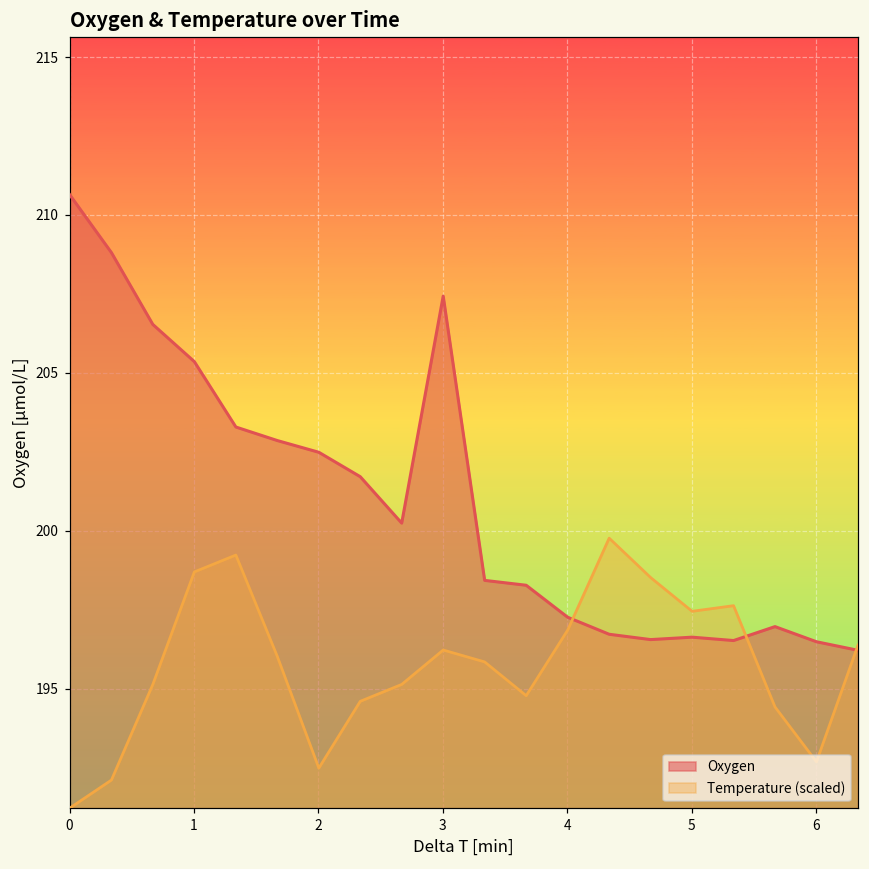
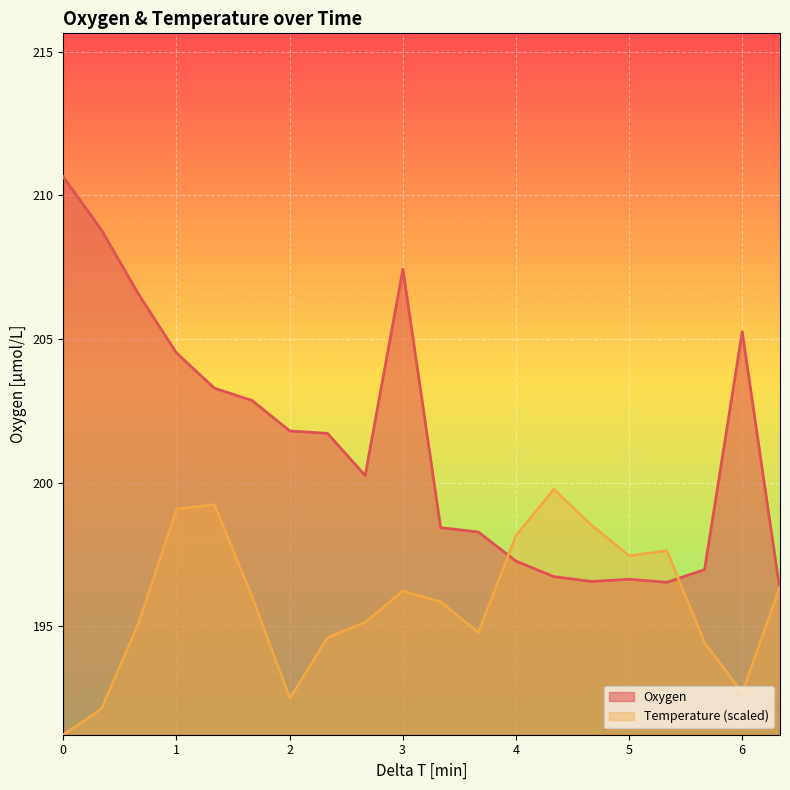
  {
    "Oxygen": {
      "0": 210.6,
-     "1": 205.4,
-     "2": 202.5,
+     "1": 204.5,
+     "2": 201.8,
      "3": 207.4,
      "4": 197.3,
      "5": 196.6,
-     "6": 196.5
+     "6": 205.2
    },
    "Temperature (scaled)": {
      "0": 191.2,
-     "1": 198.7,
+     "1": 199.1,
      "2": 192.5,
      "3": 196.2,
-     "4": 196.9,
+     "4": 198.2,
      "5": 197.4
    }
  }
